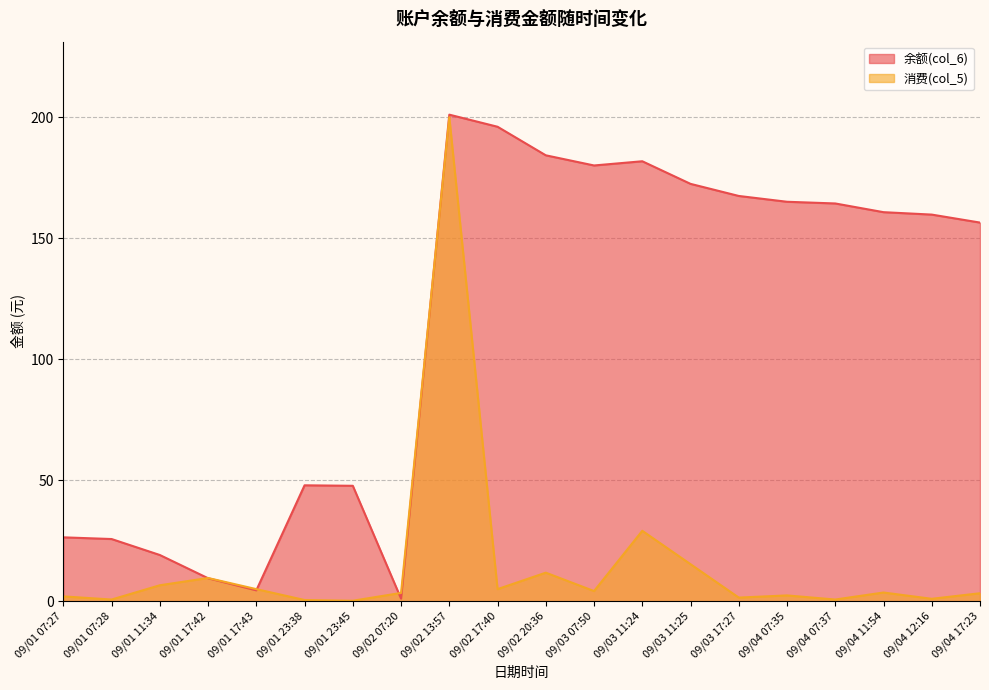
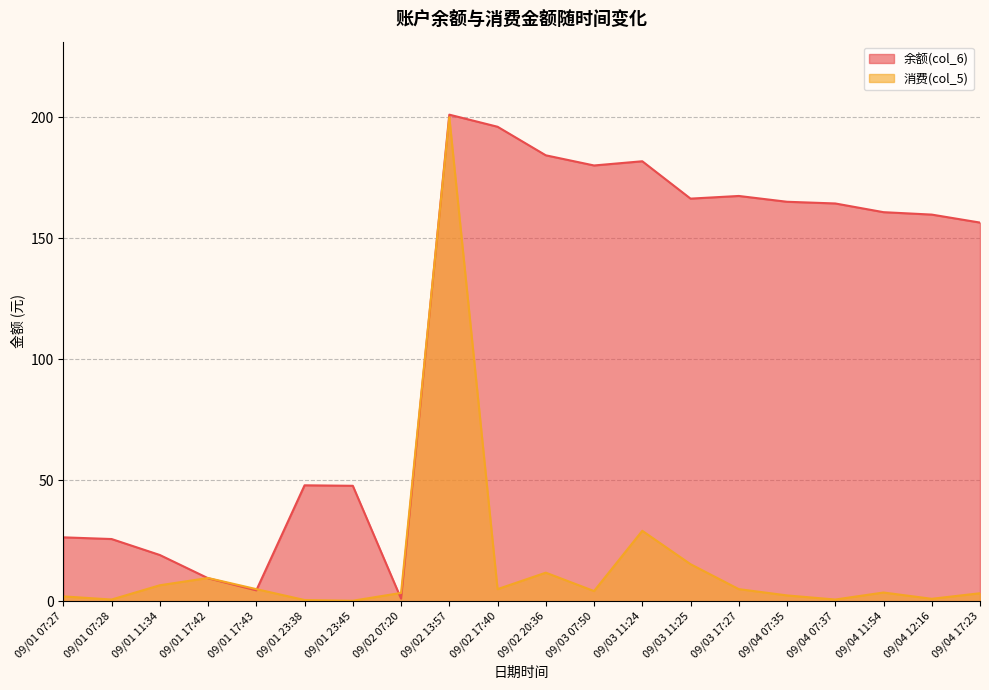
  {
    "余额(col_6)": {
      "09/01 07:27": 26,
      "09/01 07:28": 26,
      "09/01 11:34": 19,
      "09/01 23:38": 48,
      "09/01 23:45": 48,
      "09/02 07:20": 1,
      "09/02 17:40": 196,
      "09/02 20:36": 184,
      "09/03 07:50": 180,
      "09/03 11:24": 182,
-     "09/03 11:25": 172,
+     "09/03 11:25": 166,
      "09/03 17:27": 167,
      "09/04 07:35": 165,
      "09/04 07:37": 164,
      "09/04 11:54": 161,
      "09/04 12:16": 160,
      "09/04 17:23": 156
    },
    "消费(col_5)": {
      "09/01 07:27": 2,
      "09/01 07:28": 1,
      "09/01 11:34": 7,
      "09/01 23:38": 1,
      "09/01 23:45": 0,
      "09/02 07:20": 3,
      "09/02 17:40": 5,
      "09/02 20:36": 12,
      "09/03 07:50": 4,
      "09/03 11:24": 29,
      "09/03 11:25": 15,
-     "09/03 17:27": 2,
+     "09/03 17:27": 5,
      "09/04 07:35": 2,
      "09/04 07:37": 1,
      "09/04 11:54": 4,
      "09/04 12:16": 1,
      "09/04 17:23": 3
    }
  }
